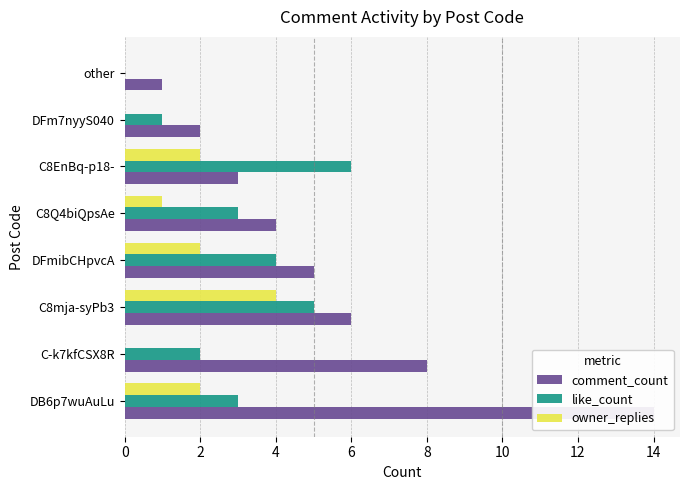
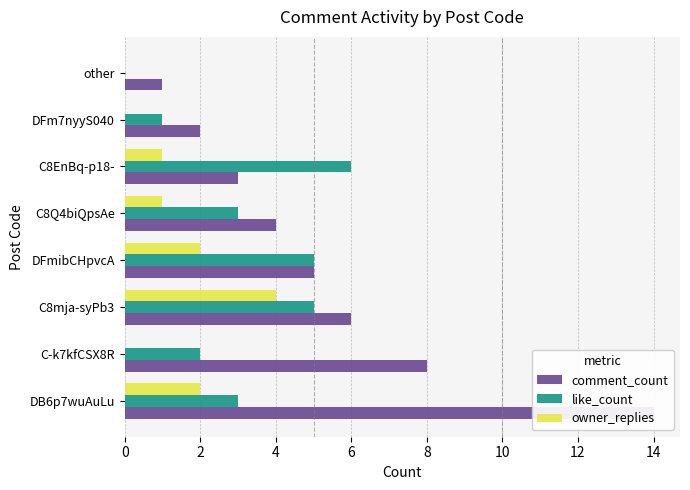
  {
    "comment_count": {
      "other": 1,
      "DFm7nyyS040": 2,
      "C8EnBq-p18-": 3,
      "C8Q4biQpsAe": 4,
      "DFmibCHpvcA": 5,
      "C8mja-syPb3": 6,
      "C-k7kfCSX8R": 8
    },
    "like_count": {
      "other": 0,
      "DFm7nyyS040": 1,
      "C8EnBq-p18-": 6,
      "C8Q4biQpsAe": 3,
-     "DFmibCHpvcA": 4,
+     "DFmibCHpvcA": 5,
      "C8mja-syPb3": 5,
      "C-k7kfCSX8R": 2,
      "DB6p7wuAuLu": 3
    },
    "owner_replies": {
      "other": 0,
      "DFm7nyyS040": 0,
-     "C8EnBq-p18-": 2,
+     "C8EnBq-p18-": 1,
      "C8Q4biQpsAe": 1,
      "DFmibCHpvcA": 2,
      "C8mja-syPb3": 4,
      "C-k7kfCSX8R": 0,
      "DB6p7wuAuLu": 2
    }
  }
